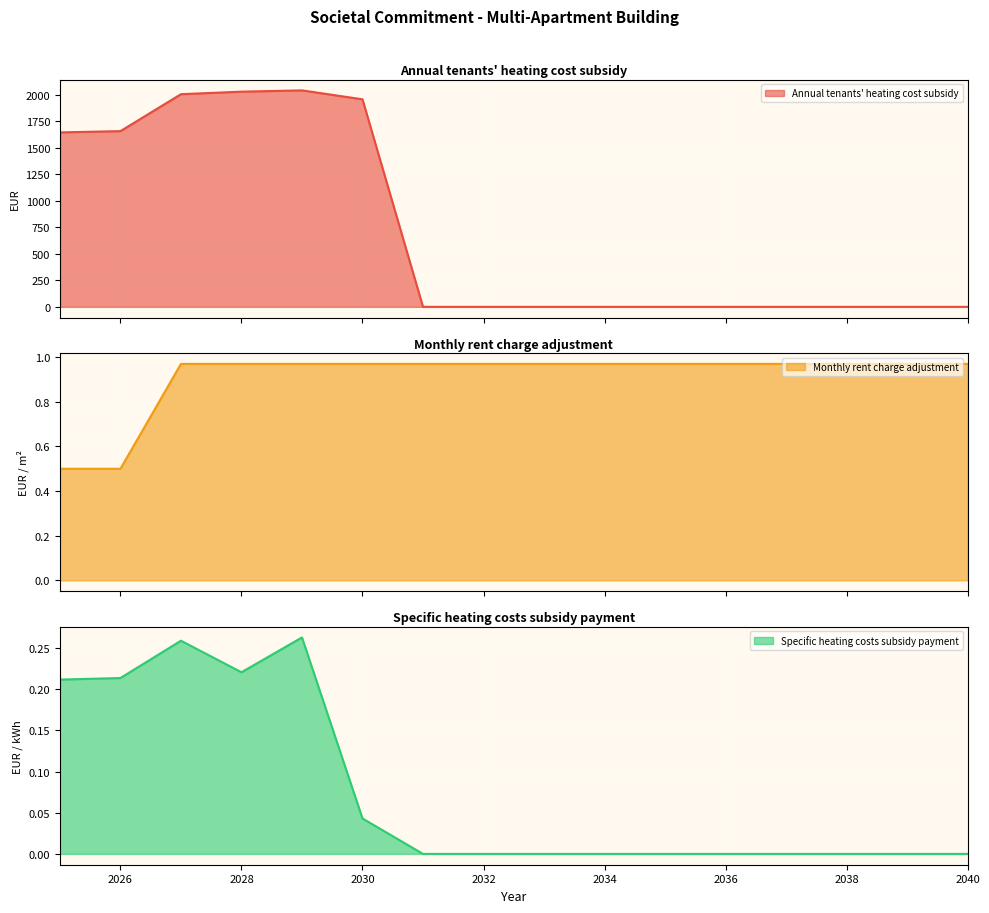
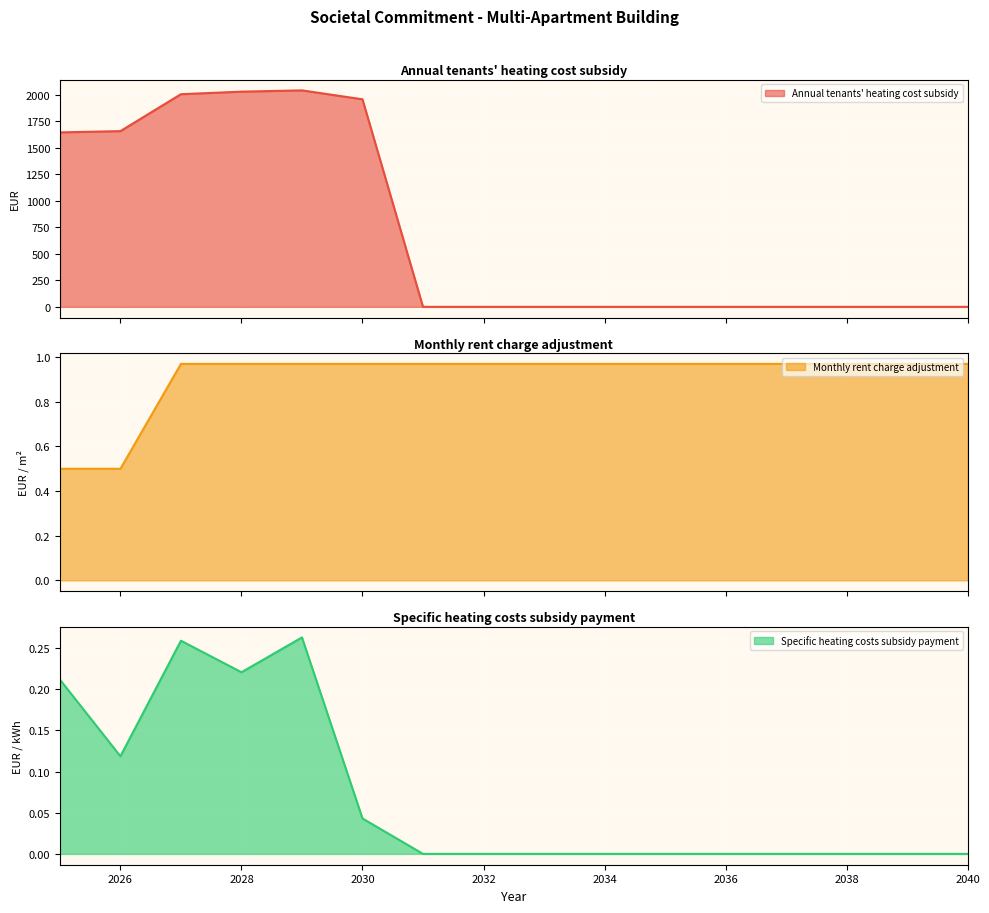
  {
    "Specific heating costs subsidy payment": {
-     "2026": 0.21,
+     "2026": 0.12,
      "2028": 0.22,
      "2030": 0.04,
      "2032": 0.00,
      "2034": 0.00,
      "2036": 0.00,
      "2038": 0.00,
      "2040": 0.00
    }
  }
